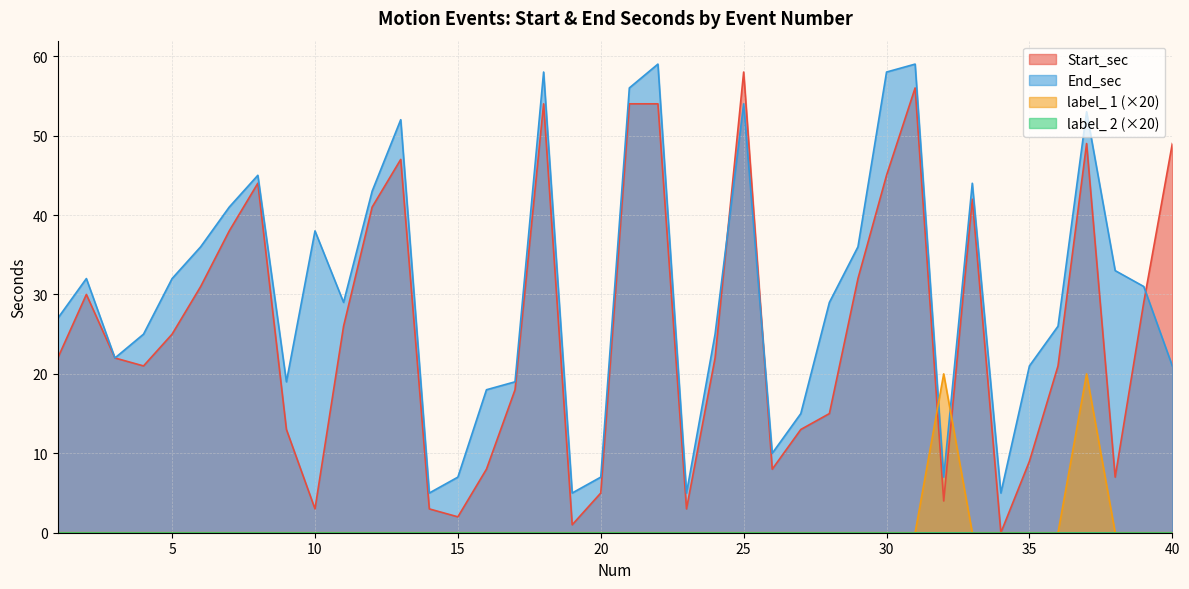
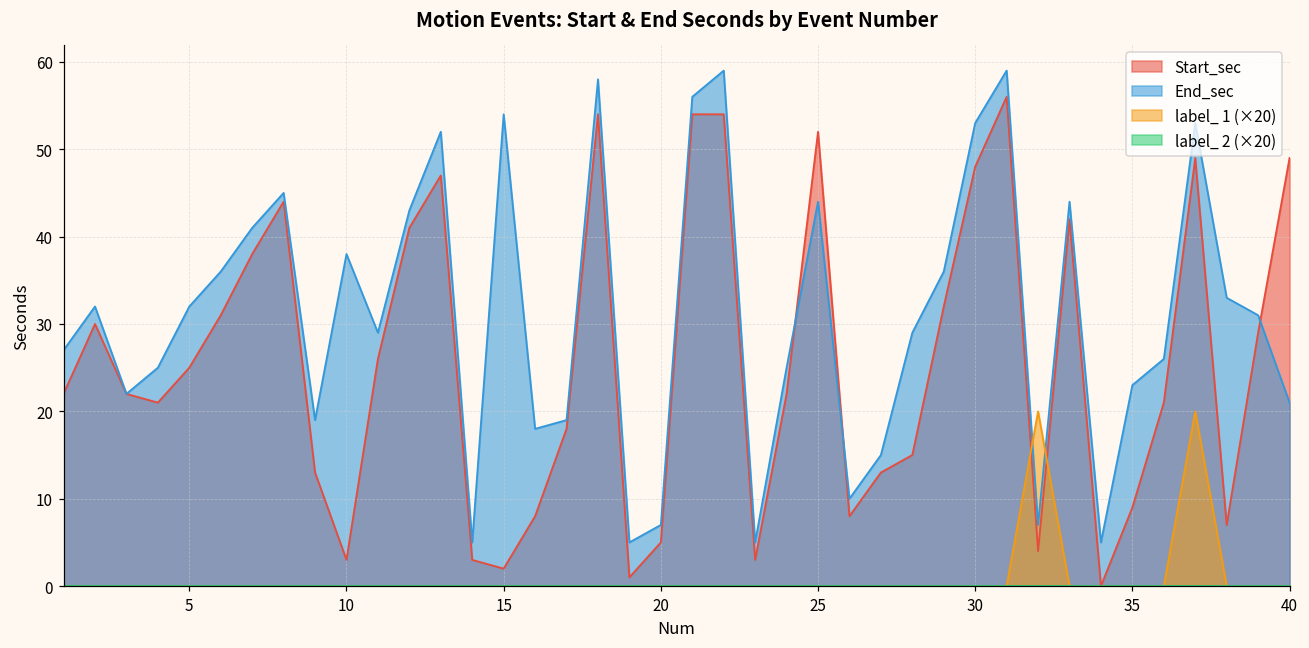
  {
    "Start_sec": {
      "5": 25,
      "10": 3,
      "15": 2,
      "20": 5,
-     "25": 58,
-     "30": 45,
+     "25": 52,
+     "30": 48,
      "35": 9,
      "40": 49
    },
    "End_sec": {
      "5": 32,
      "10": 38,
-     "15": 7,
+     "15": 54,
      "20": 7,
-     "25": 54,
-     "30": 58,
-     "35": 21,
+     "25": 44,
+     "30": 53,
+     "35": 23,
      "40": 21
    }
  }
